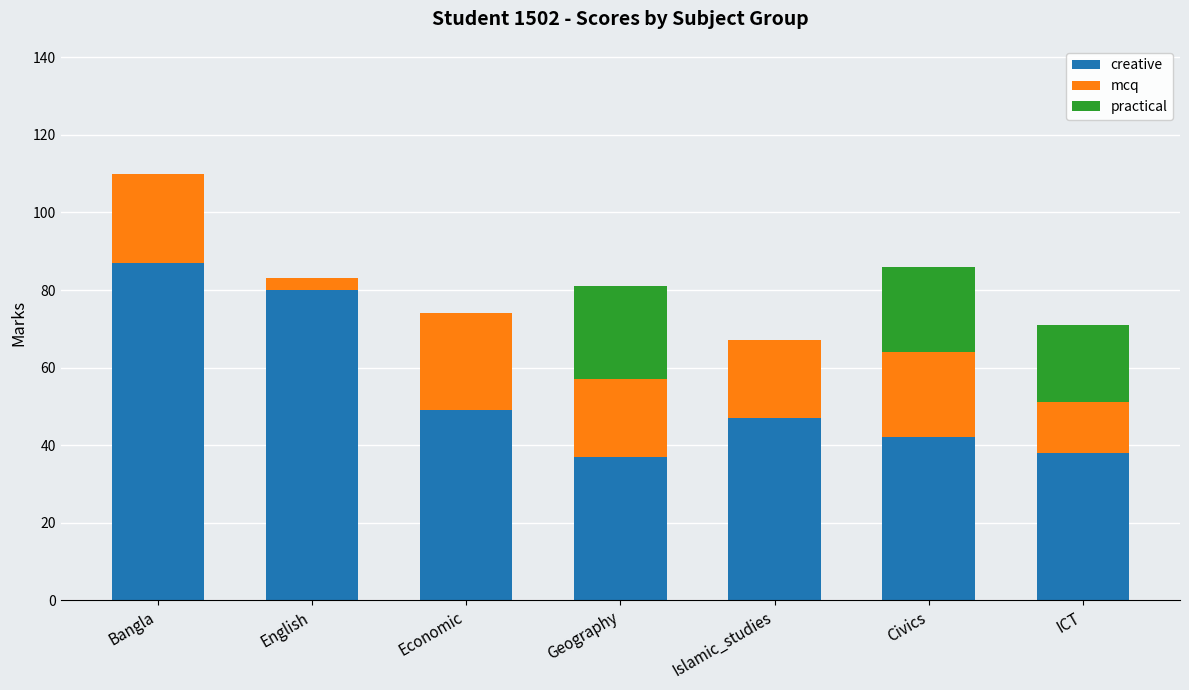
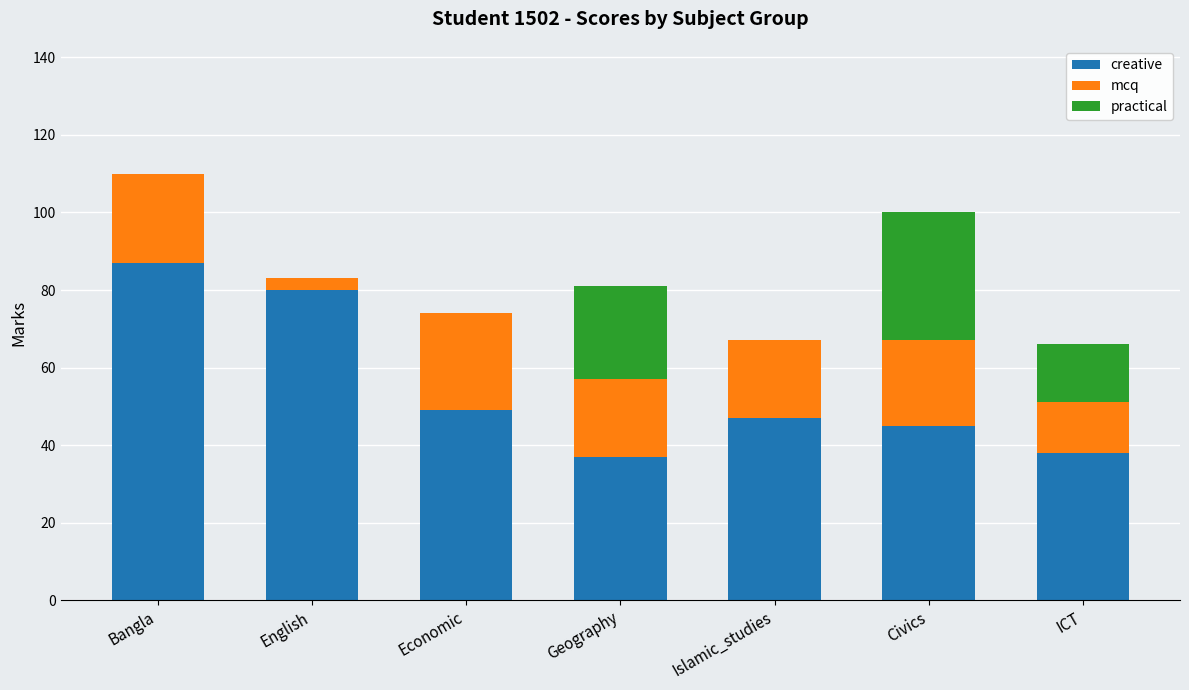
  {
    "creative": {
      "Bangla": 87,
      "English": 80,
      "Economic": 49,
      "Geography": 37,
      "Islamic_studies": 47,
-     "Civics": 42,
+     "Civics": 45,
      "ICT": 38
    },
    "mcq": {
      "Bangla": 23,
      "English": 3,
      "Economic": 25,
      "Geography": 20,
      "Islamic_studies": 20,
      "Civics": 22,
      "ICT": 13
    },
    "practical": {
      "Bangla": 0,
      "English": 0,
      "Economic": 0,
      "Geography": 24,
      "Islamic_studies": 0,
-     "Civics": 22,
-     "ICT": 20
+     "Civics": 33,
+     "ICT": 15
    }
  }
